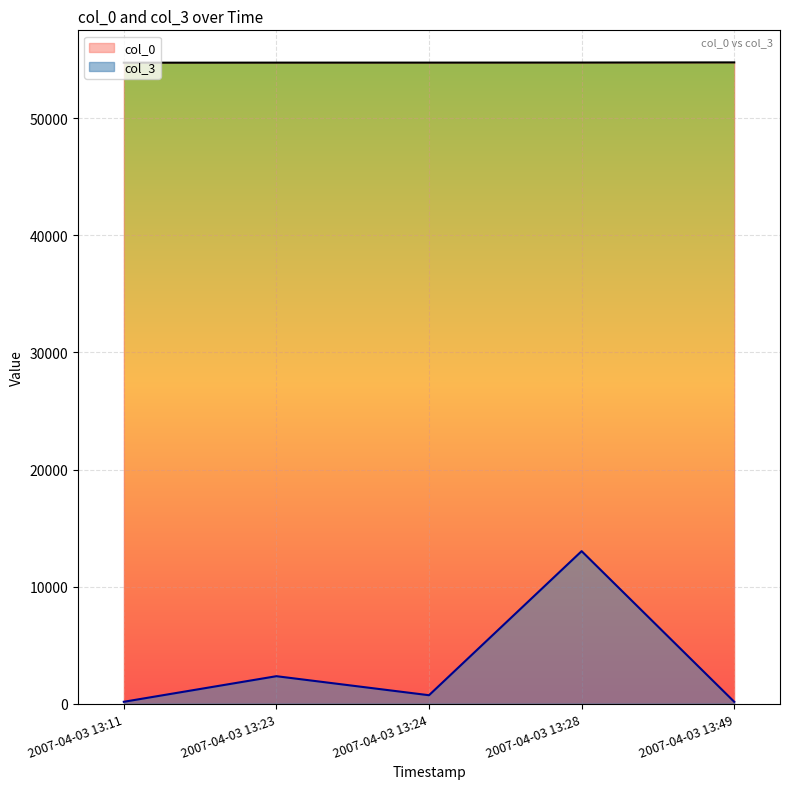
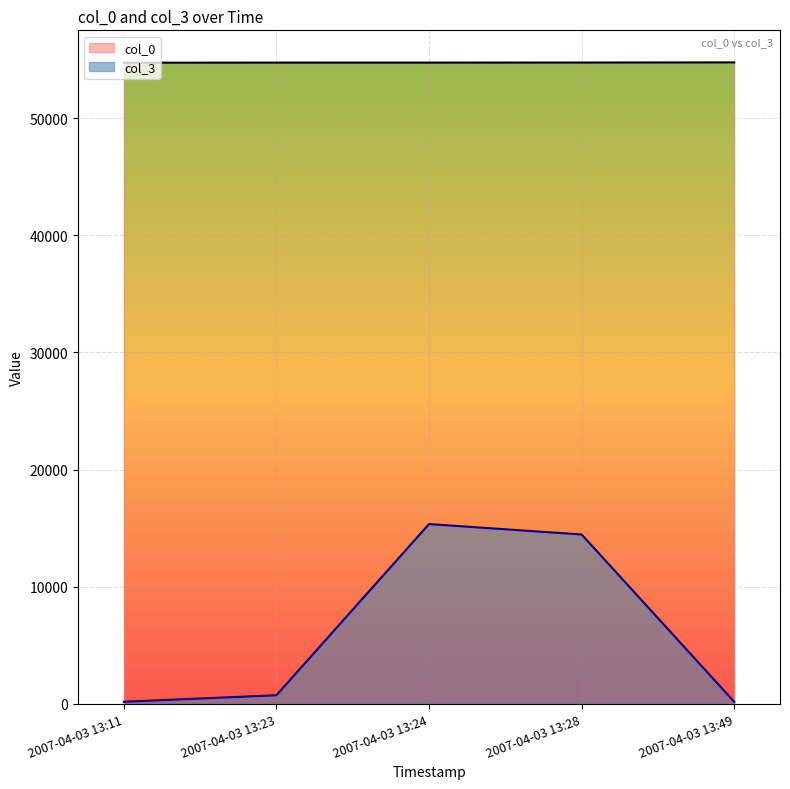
  {
    "col_0": {
      "2007-04-03 13:23": 54800,
      "2007-04-03 13:24": 54800,
      "2007-04-03 13:28": 54800
    },
    "col_3": {
      "2007-04-03 13:11": 200,
-     "2007-04-03 13:23": 2400,
-     "2007-04-03 13:24": 700,
-     "2007-04-03 13:28": 13000,
+     "2007-04-03 13:23": 700,
+     "2007-04-03 13:24": 15300,
+     "2007-04-03 13:28": 14500,
      "2007-04-03 13:49": 200
    }
  }
